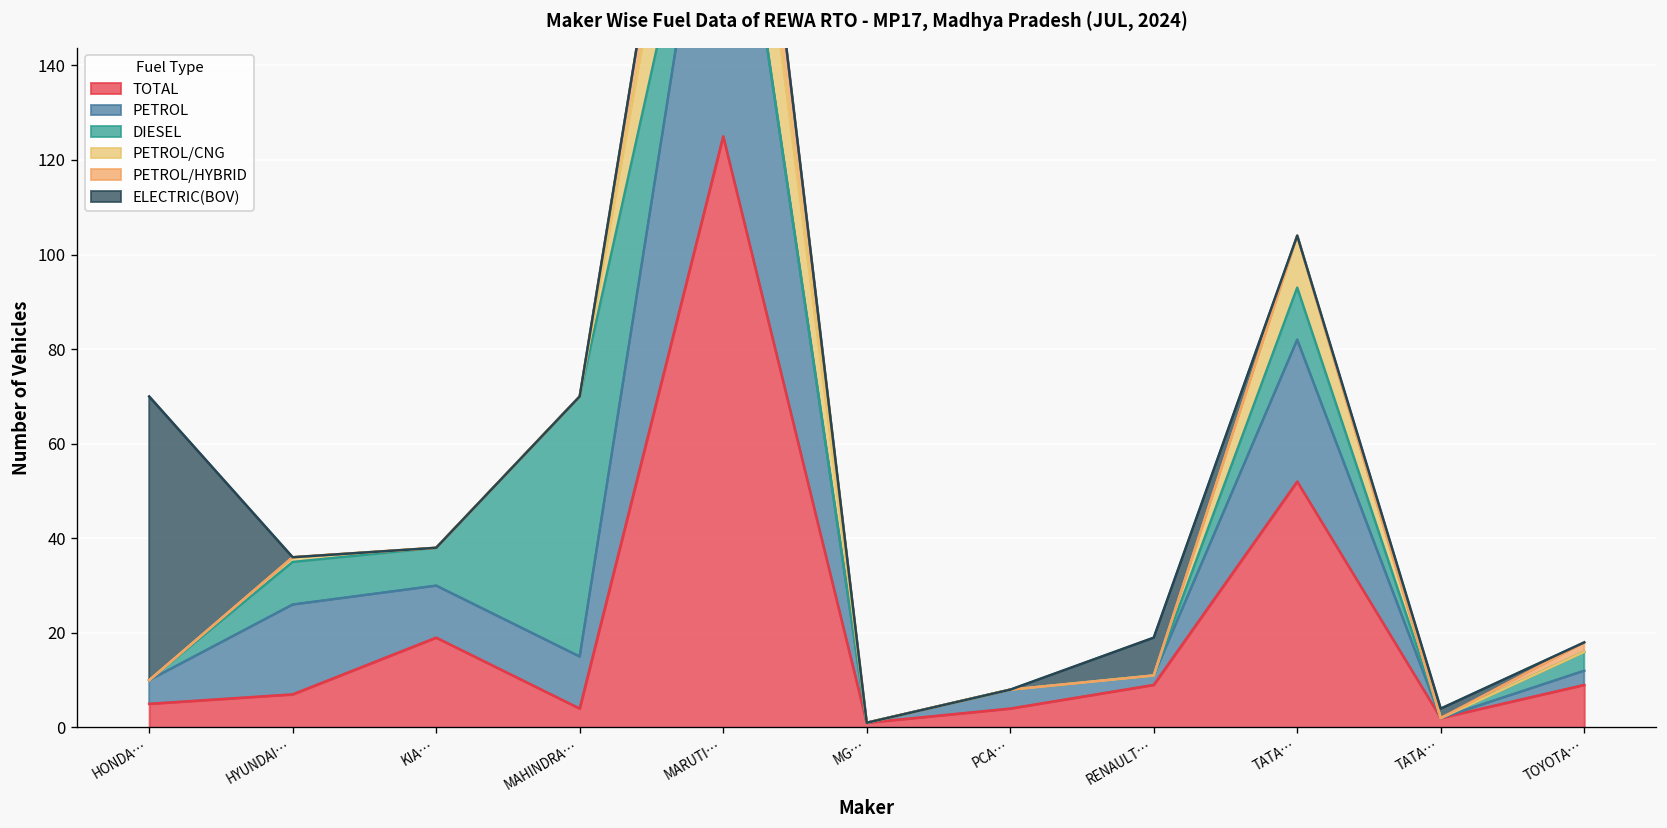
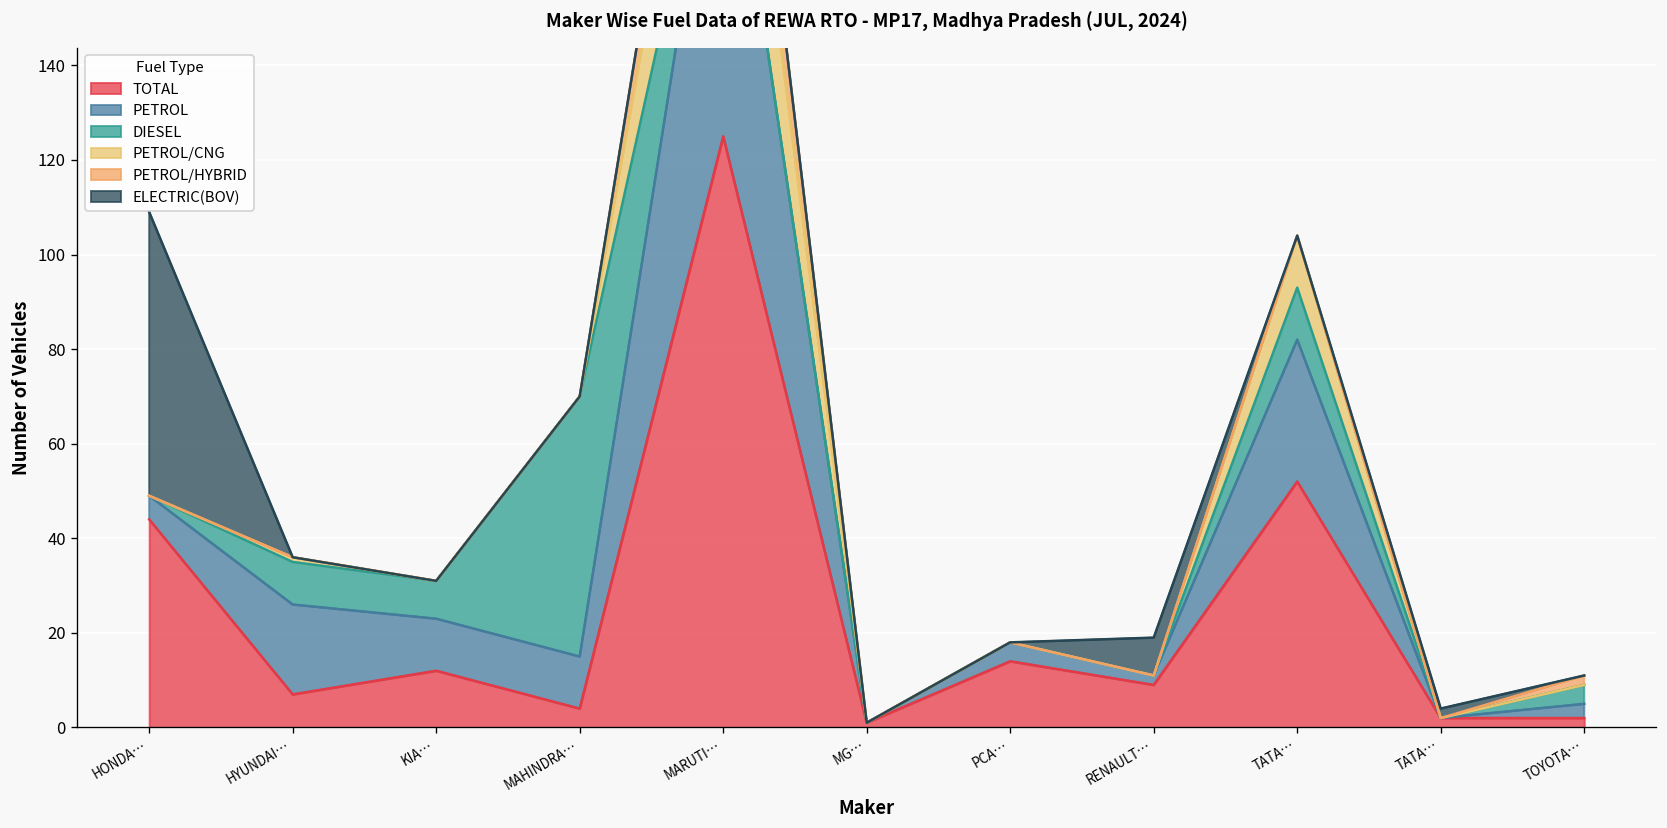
  {
    "TOTAL": {
-     "HONDA…": 5,
+     "HONDA…": 44,
      "HYUNDAI…": 7,
-     "KIA…": 19,
+     "KIA…": 12,
      "MAHINDRA…": 4,
      "MARUTI…": 125,
-     "PCA…": 4,
+     "PCA…": 14,
      "RENAULT…": 9,
-     "TOYOTA…": 9
+     "TOYOTA…": 2
    },
    "ELECTRIC(BOV)": {
      "RENAULT…": 8
    }
  }
